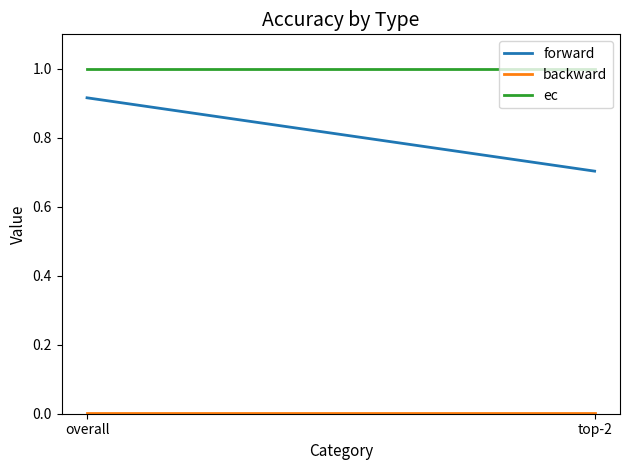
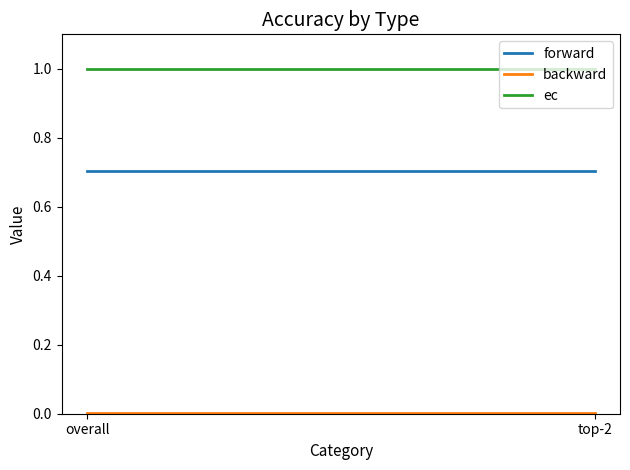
  {
    "forward": {
-     "overall": 0.92,
+     "overall": 0.70,
      "top-2": 0.70
    },
    "backward": {
      "overall": 0.00,
      "top-2": 0.00
    },
    "ec": {
      "overall": 1.00
    }
  }
